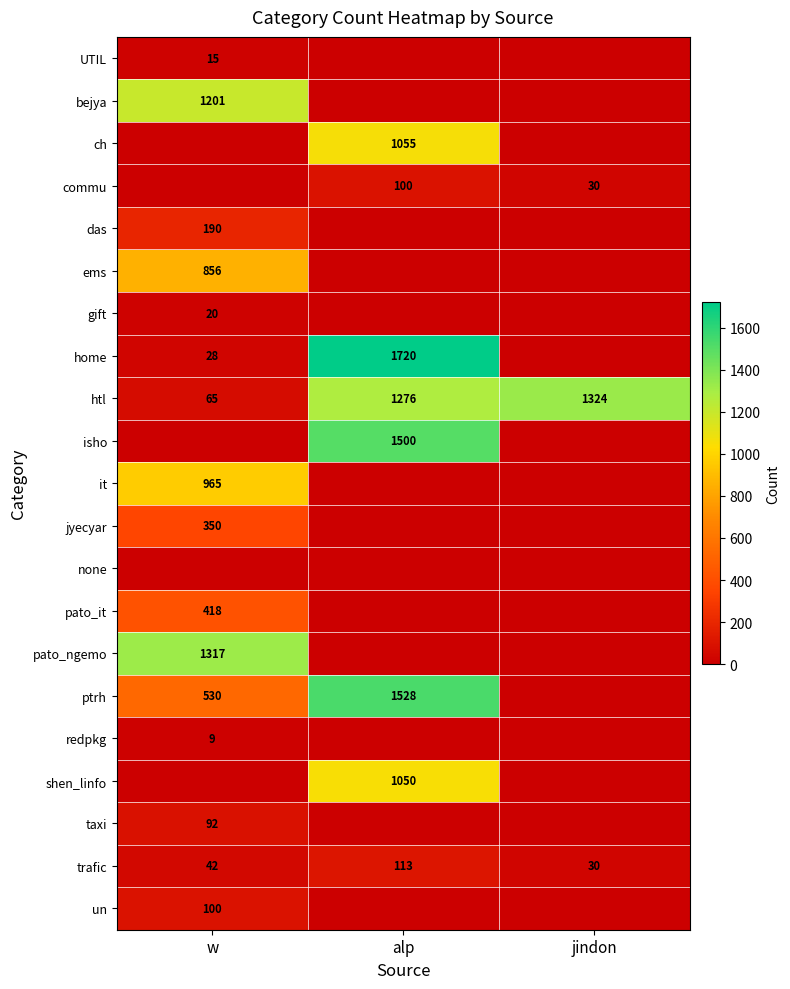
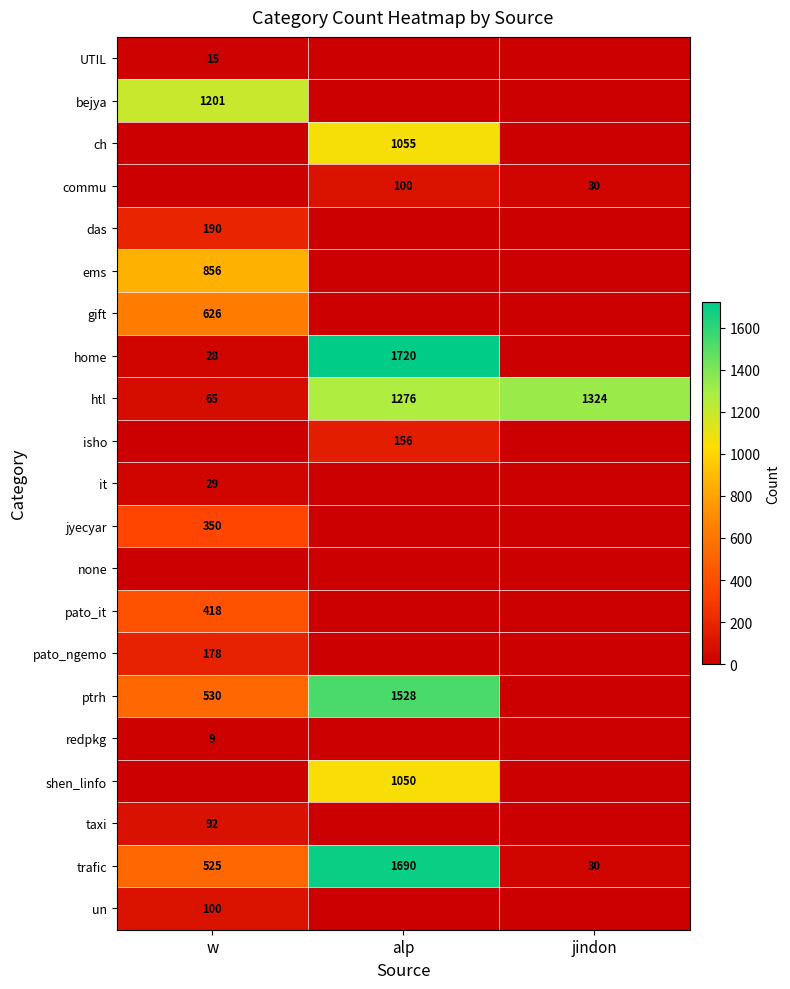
  {
    "UTIL": {
      "w": 15
    },
    "bejya": {
      "w": 1201
    },
    "ch": {
      "alp": 1055
    },
    "commu": {
      "alp": 100,
      "jindon": 30
    },
    "das": {
      "w": 190
    },
    "ems": {
      "w": 856
    },
    "gift": {
-     "w": 20
+     "w": 626
    },
    "home": {
      "w": 28,
      "alp": 1720
    },
    "htl": {
      "w": 65,
      "alp": 1276,
      "jindon": 1324
    },
    "isho": {
-     "alp": 1500
+     "alp": 156
    },
    "it": {
-     "w": 965
+     "w": 29
    },
    "jyecyar": {
      "w": 350
    },
    "pato_it": {
      "w": 418
    },
    "pato_ngemo": {
-     "w": 1317
+     "w": 178
    },
    "ptrh": {
      "w": 530,
      "alp": 1528
    },
    "redpkg": {
      "w": 9
    },
    "shen_linfo": {
      "alp": 1050
    },
    "taxi": {
      "w": 92
    },
    "trafic": {
-     "w": 42,
-     "alp": 113,
+     "w": 525,
+     "alp": 1690,
      "jindon": 30
    },
    "un": {
      "w": 100
    }
  }
